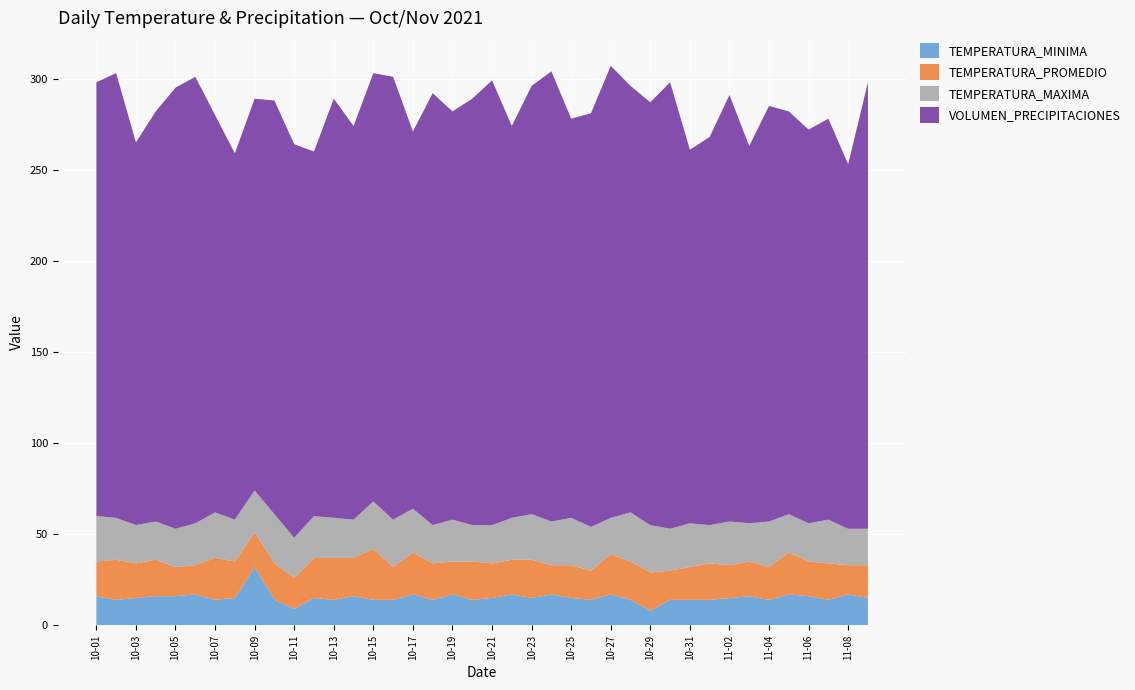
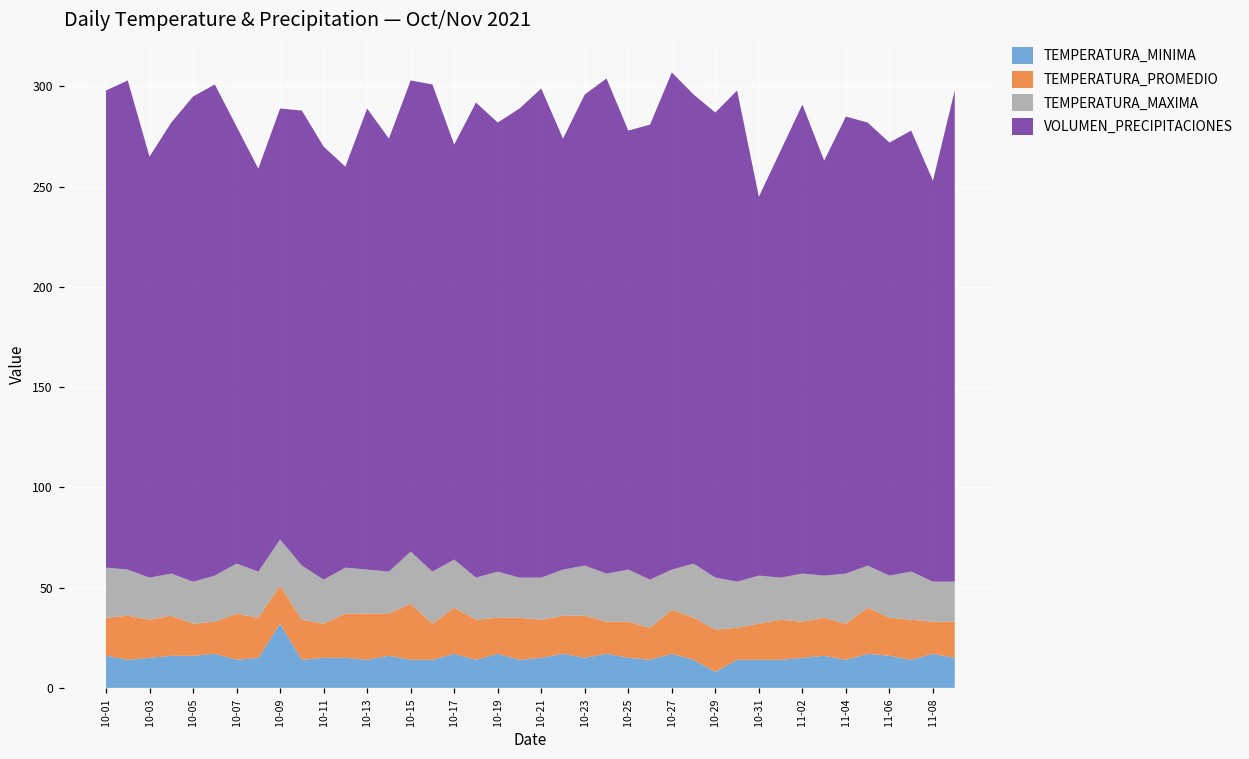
  {
    "TEMPERATURA_MINIMA": {
      "10-01": 16,
      "10-03": 15,
      "10-05": 16,
      "10-07": 14,
      "10-09": 32,
-     "10-11": 9,
+     "10-11": 15,
      "10-13": 14,
      "10-15": 14,
      "10-17": 17,
      "10-19": 17,
      "10-21": 15,
      "10-23": 15,
      "10-25": 15,
      "10-27": 17,
      "10-29": 8,
      "10-31": 14,
      "11-02": 15,
      "11-04": 14,
      "11-06": 16,
      "11-08": 17
    },
    "TEMPERATURA_PROMEDIO": {
      "10-01": 19,
      "10-03": 19,
      "10-05": 16,
      "10-07": 23,
      "10-09": 19,
      "10-11": 17,
      "10-13": 23,
      "10-15": 28,
      "10-17": 23,
      "10-19": 18,
      "10-21": 19,
      "10-23": 21,
      "10-25": 18,
      "10-27": 22,
      "10-29": 21,
      "10-31": 18,
      "11-02": 18,
      "11-04": 18,
      "11-06": 19,
      "11-08": 16
    },
    "TEMPERATURA_MAXIMA": {
      "10-01": 25,
      "10-03": 21,
      "10-05": 21,
      "10-07": 25,
      "10-09": 23,
      "10-11": 22,
      "10-13": 22,
      "10-15": 26,
      "10-17": 24,
      "10-19": 23,
      "10-21": 21,
      "10-23": 25,
      "10-25": 26,
      "10-27": 20,
      "10-29": 26,
      "10-31": 24,
      "11-02": 24,
      "11-04": 25,
      "11-06": 21,
      "11-08": 20
    },
    "VOLUMEN_PRECIPITACIONES": {
      "10-01": 238,
      "10-03": 210,
      "10-05": 242,
      "10-07": 218,
      "10-09": 215,
      "10-11": 216,
      "10-13": 230,
      "10-15": 235,
      "10-17": 207,
      "10-19": 224,
      "10-21": 244,
      "10-23": 235,
      "10-25": 219,
      "10-27": 248,
      "10-29": 232,
-     "10-31": 205,
+     "10-31": 189,
      "11-02": 234,
      "11-04": 228,
      "11-06": 216,
      "11-08": 200
    }
  }
